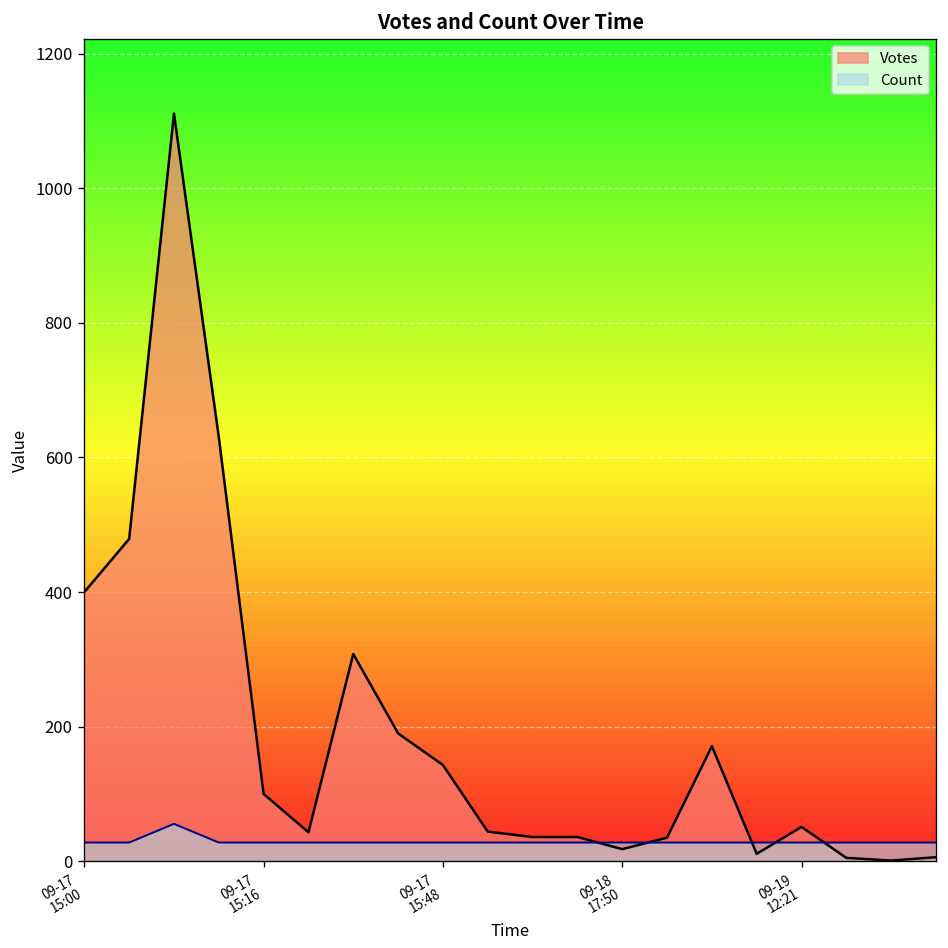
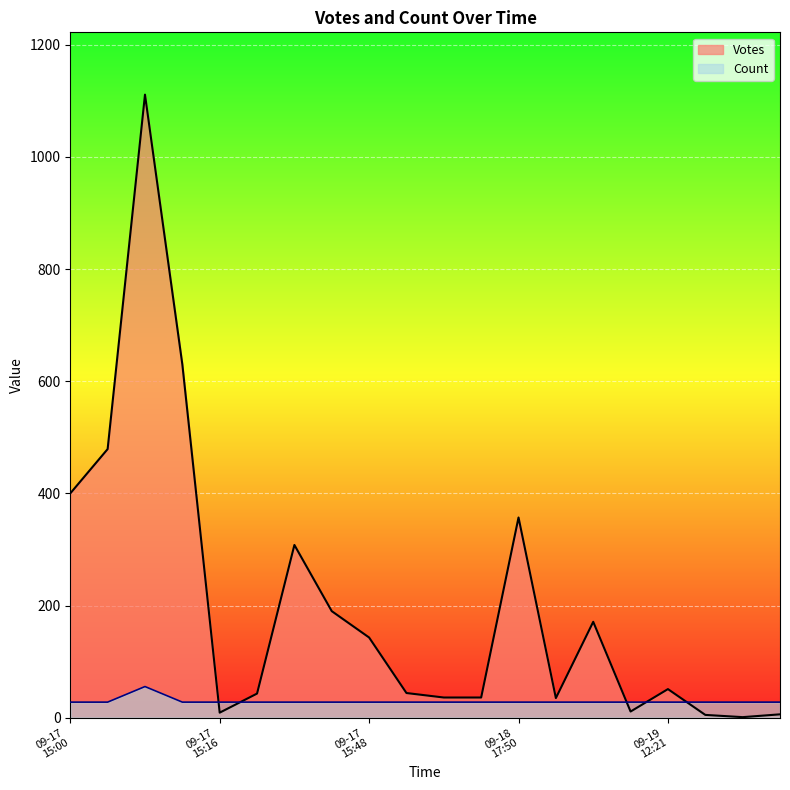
  {
    "Votes": {
      "09-17 15:00": 400,
-     "09-17 15:16": 100,
+     "09-17 15:16": 10,
      "09-17 15:48": 140,
-     "09-18 17:50": 20,
+     "09-18 17:50": 360,
      "09-19 12:21": 50
    },
    "Count": {
      "09-17 15:00": 30,
      "09-17 15:16": 30,
      "09-17 15:48": 30,
      "09-18 17:50": 30,
      "09-19 12:21": 30
    }
  }
